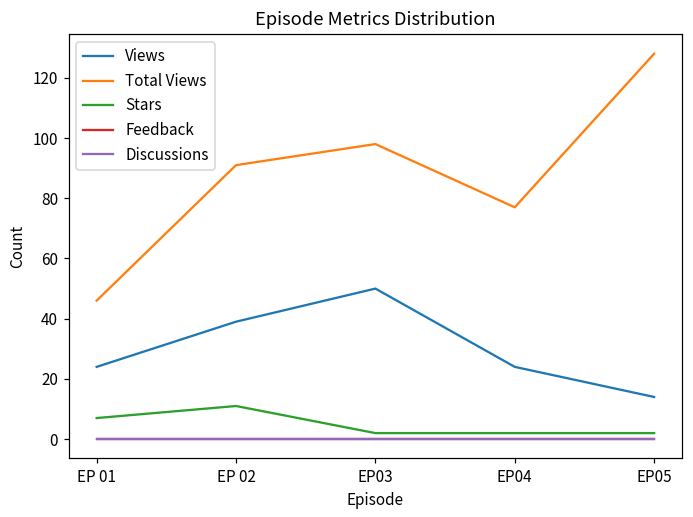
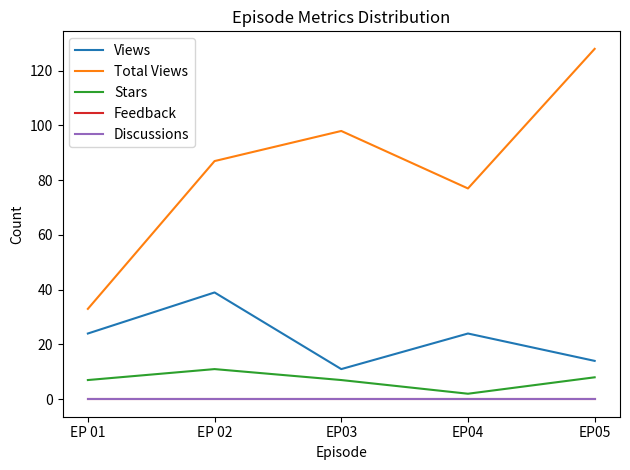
  {
    "Views": {
      "EP 01": 24,
      "EP 02": 39,
-     "EP03": 50,
+     "EP03": 11,
      "EP04": 24,
      "EP05": 14
    },
    "Total Views": {
-     "EP 01": 46,
-     "EP 02": 91,
+     "EP 01": 33,
+     "EP 02": 87,
      "EP03": 98,
      "EP04": 77,
      "EP05": 128
    },
    "Stars": {
      "EP 01": 7,
      "EP 02": 11,
-     "EP03": 2,
+     "EP03": 7,
      "EP04": 2,
-     "EP05": 2
+     "EP05": 8
    },
    "Discussions": {
      "EP 01": 0,
      "EP 02": 0,
      "EP03": 0,
      "EP04": 0,
      "EP05": 0
    }
  }
